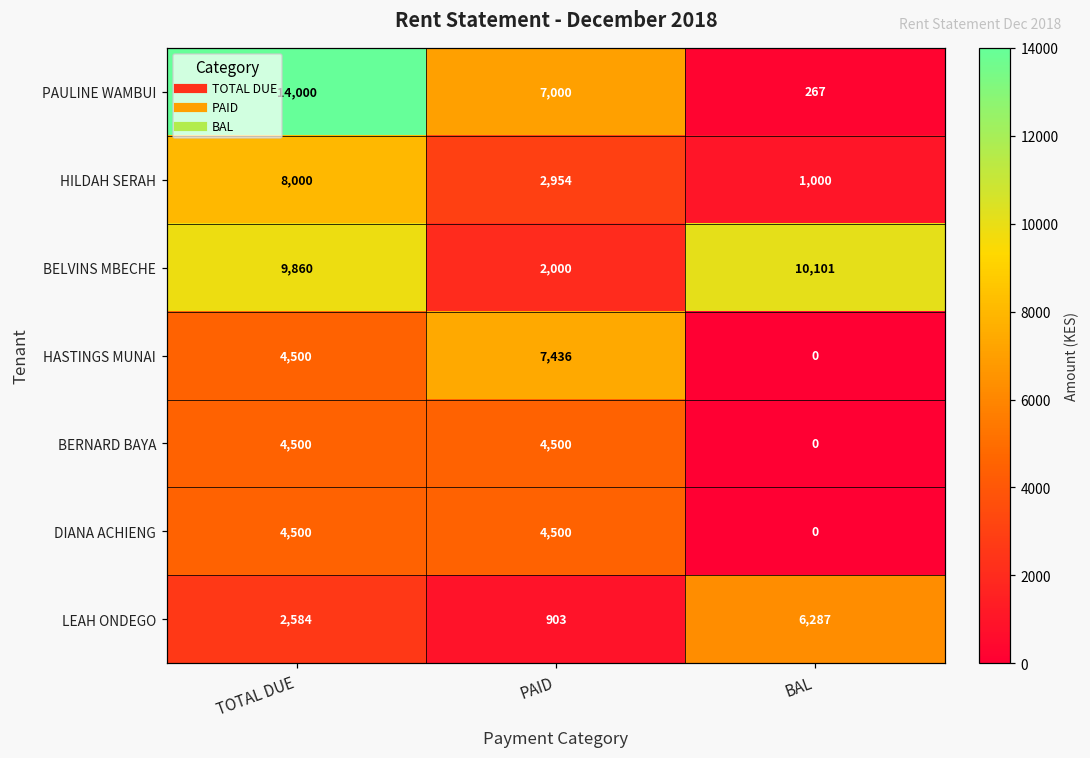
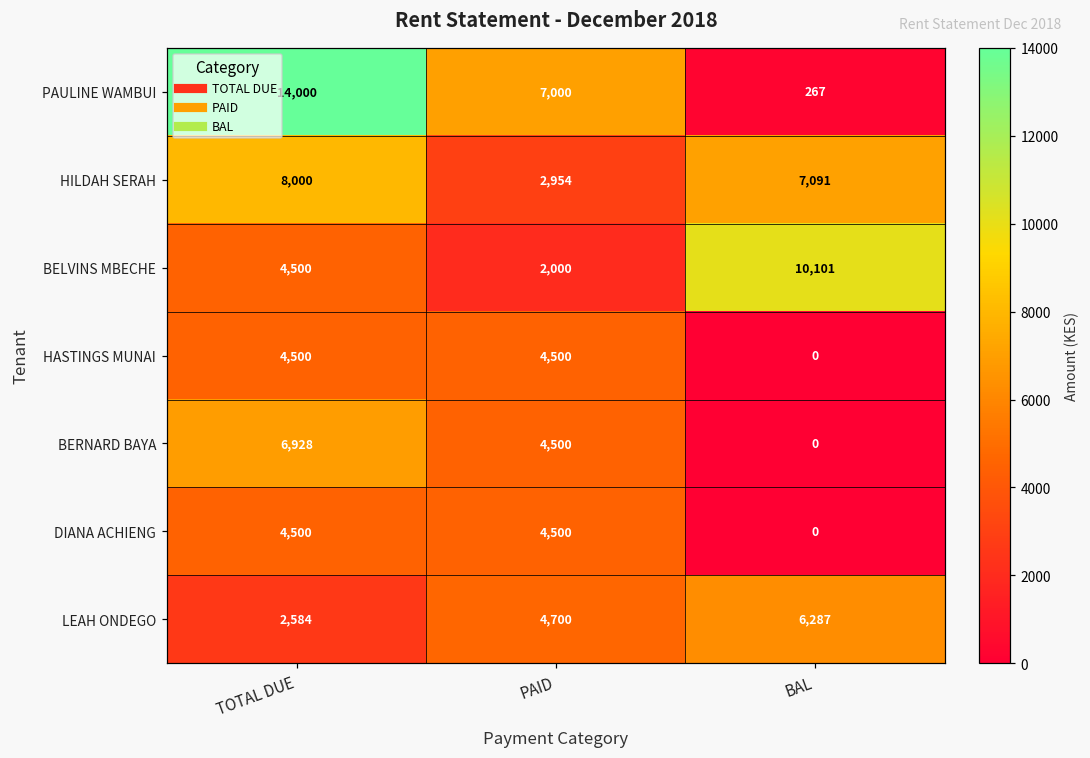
  {
    "PAULINE WAMBUI": {
      "PAID": "7,000",
      "BAL": "267"
    },
    "HILDAH SERAH": {
      "TOTAL DUE": "8,000",
      "PAID": "2,954",
-     "BAL": "1,000"
+     "BAL": "7,091"
    },
    "BELVINS MBECHE": {
-     "TOTAL DUE": "9,860",
+     "TOTAL DUE": "4,500",
      "PAID": "2,000",
      "BAL": "10,101"
    },
    "HASTINGS MUNAI": {
      "TOTAL DUE": "4,500",
-     "PAID": "7,436",
+     "PAID": "4,500",
      "BAL": "0"
    },
    "BERNARD BAYA": {
-     "TOTAL DUE": "4,500",
+     "TOTAL DUE": "6,928",
      "PAID": "4,500",
      "BAL": "0"
    },
    "DIANA ACHIENG": {
      "TOTAL DUE": "4,500",
      "PAID": "4,500",
      "BAL": "0"
    },
    "LEAH ONDEGO": {
      "TOTAL DUE": "2,584",
-     "PAID": "903",
+     "PAID": "4,700",
      "BAL": "6,287"
    }
  }
